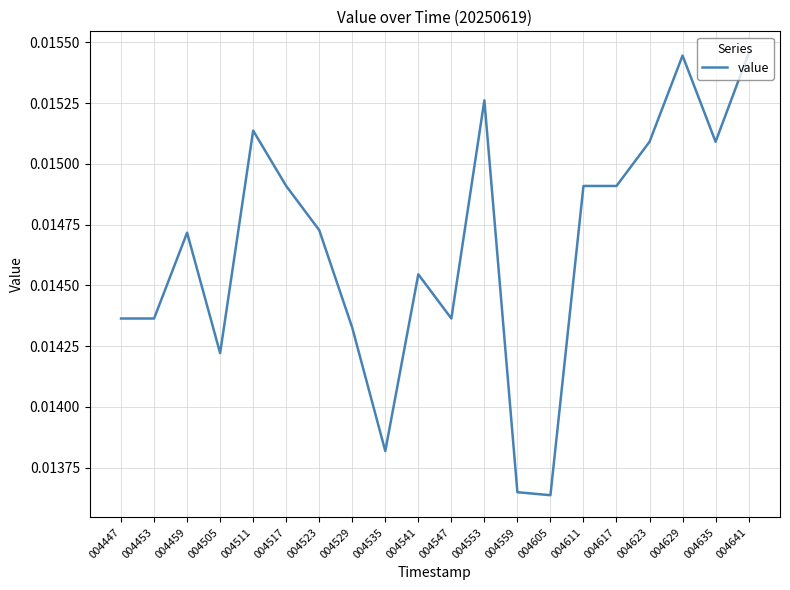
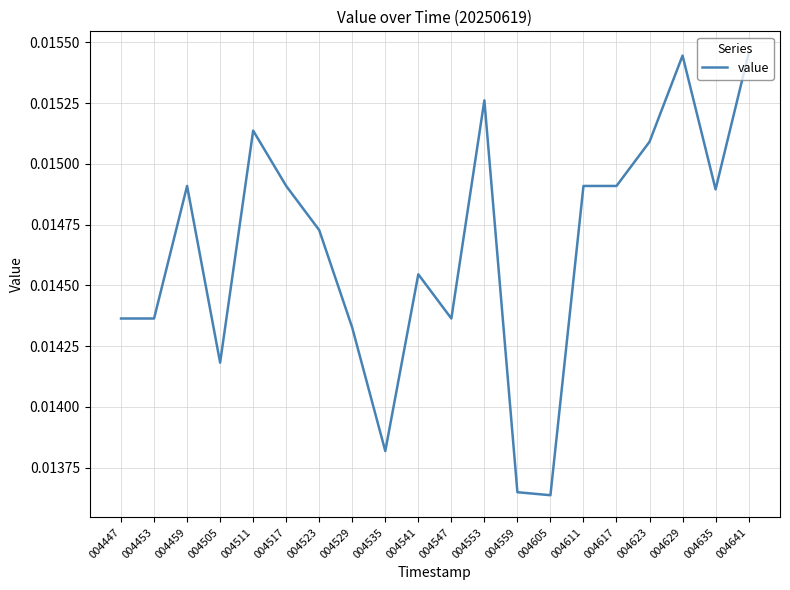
  {
    "004447": 0.01436,
    "004453": 0.01436,
-   "004459": 0.01472,
-   "004505": 0.01422,
+   "004459": 0.01491,
+   "004505": 0.01418,
    "004511": 0.01514,
    "004517": 0.01491,
    "004523": 0.01473,
    "004529": 0.01433,
    "004535": 0.01382,
    "004541": 0.01455,
    "004547": 0.01436,
    "004553": 0.01526,
    "004559": 0.01365,
    "004605": 0.01364,
    "004611": 0.01491,
    "004617": 0.01491,
    "004623": 0.01509,
    "004629": 0.01545,
-   "004635": 0.01509
+   "004635": 0.01490
  }
